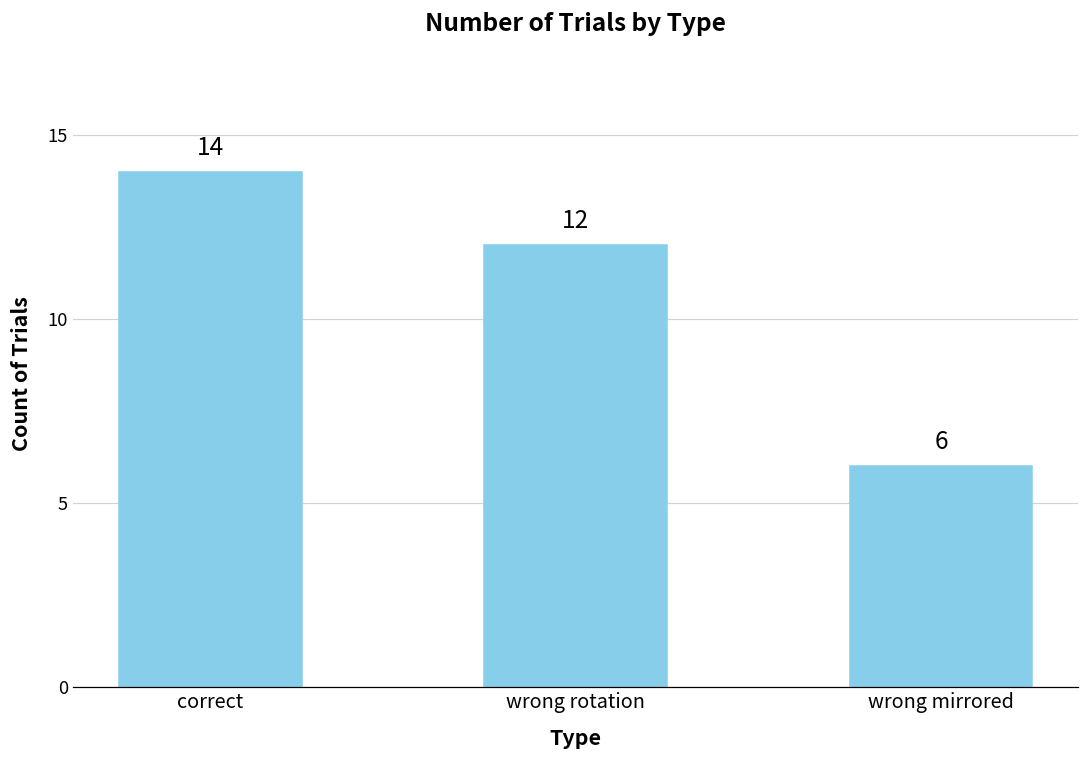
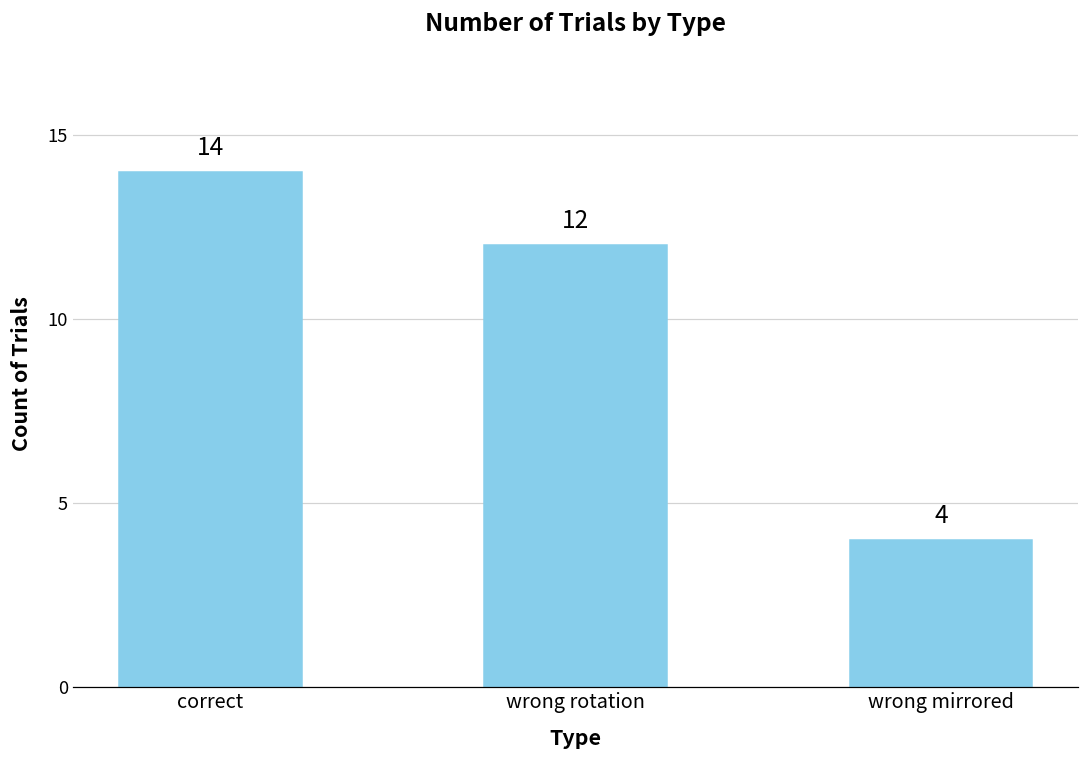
  {
    "correct": 14,
    "wrong rotation": 12,
-   "wrong mirrored": 6
+   "wrong mirrored": 4
  }
